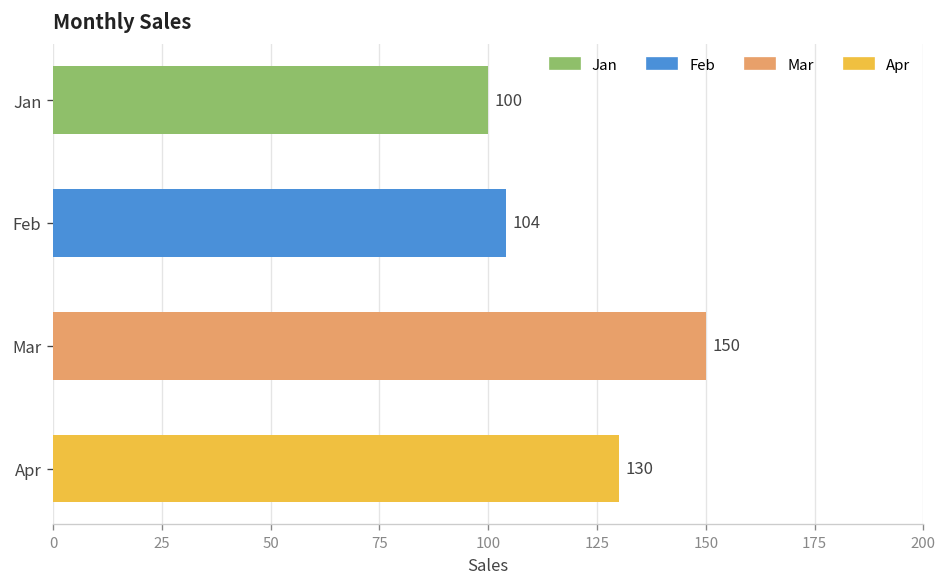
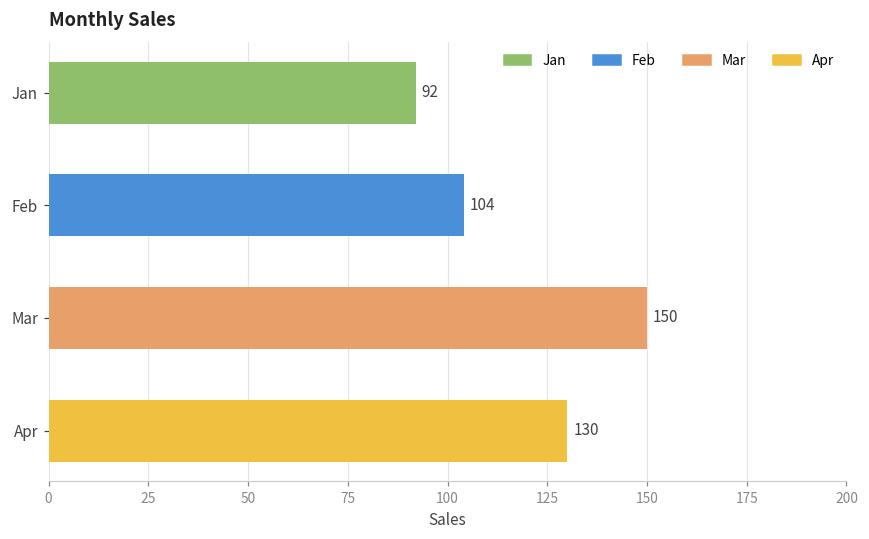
  {
-   "Jan": 100,
+   "Jan": 92,
    "Feb": 104,
    "Mar": 150,
    "Apr": 130
  }
